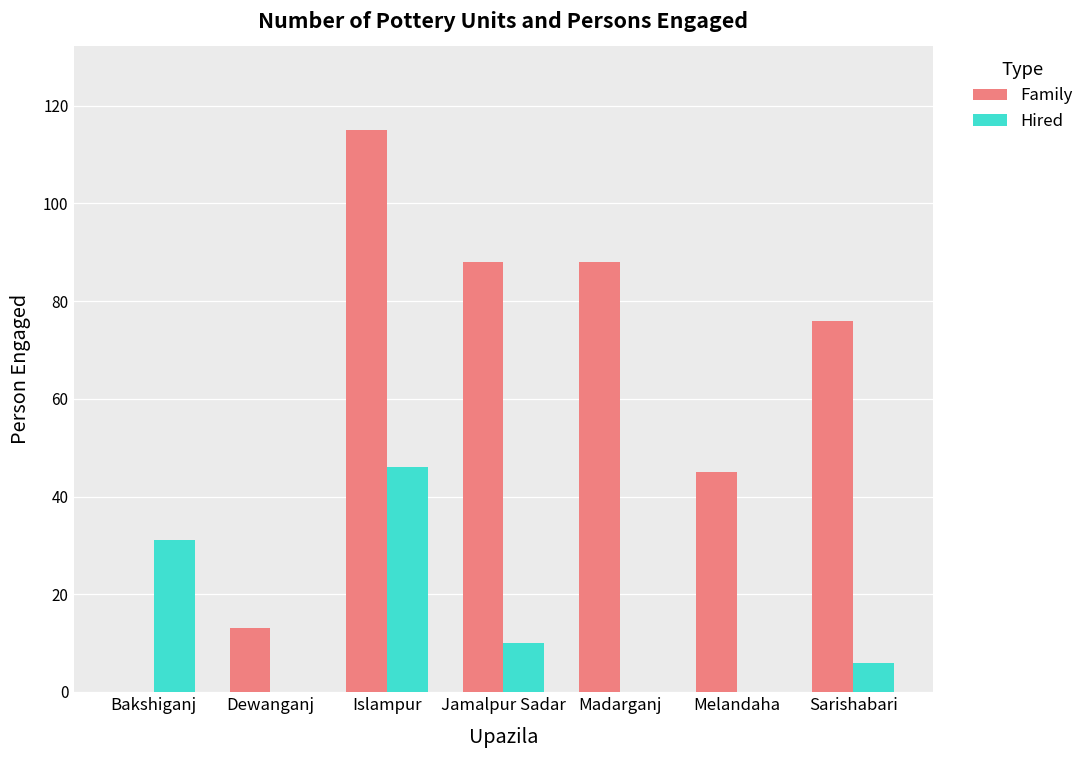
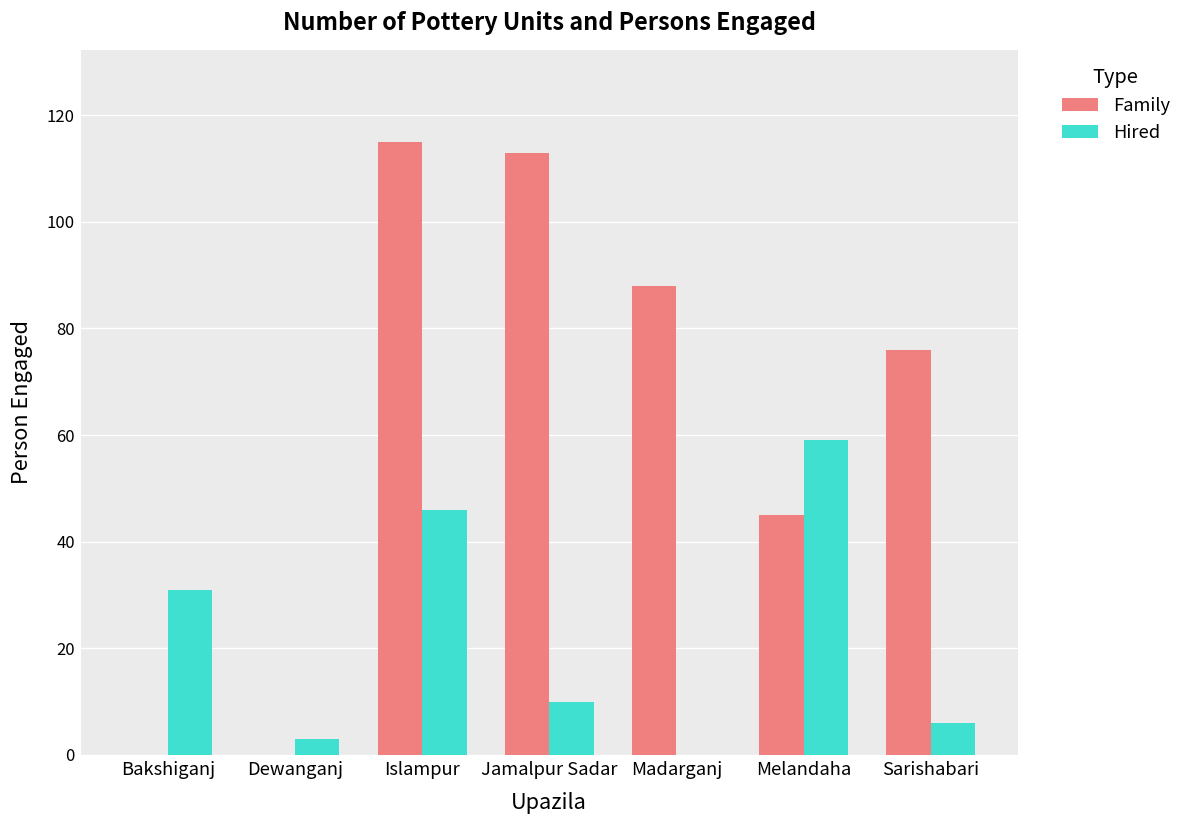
  {
    "Family": {
      "Bakshiganj": 0,
-     "Dewanganj": 13,
+     "Dewanganj": 0,
      "Islampur": 115,
-     "Jamalpur Sadar": 88,
+     "Jamalpur Sadar": 113,
      "Madarganj": 88,
      "Melandaha": 45,
      "Sarishabari": 76
    },
    "Hired": {
      "Bakshiganj": 31,
-     "Dewanganj": 0,
+     "Dewanganj": 3,
      "Islampur": 46,
      "Jamalpur Sadar": 10,
      "Madarganj": 0,
-     "Melandaha": 0,
+     "Melandaha": 59,
      "Sarishabari": 6
    }
  }
